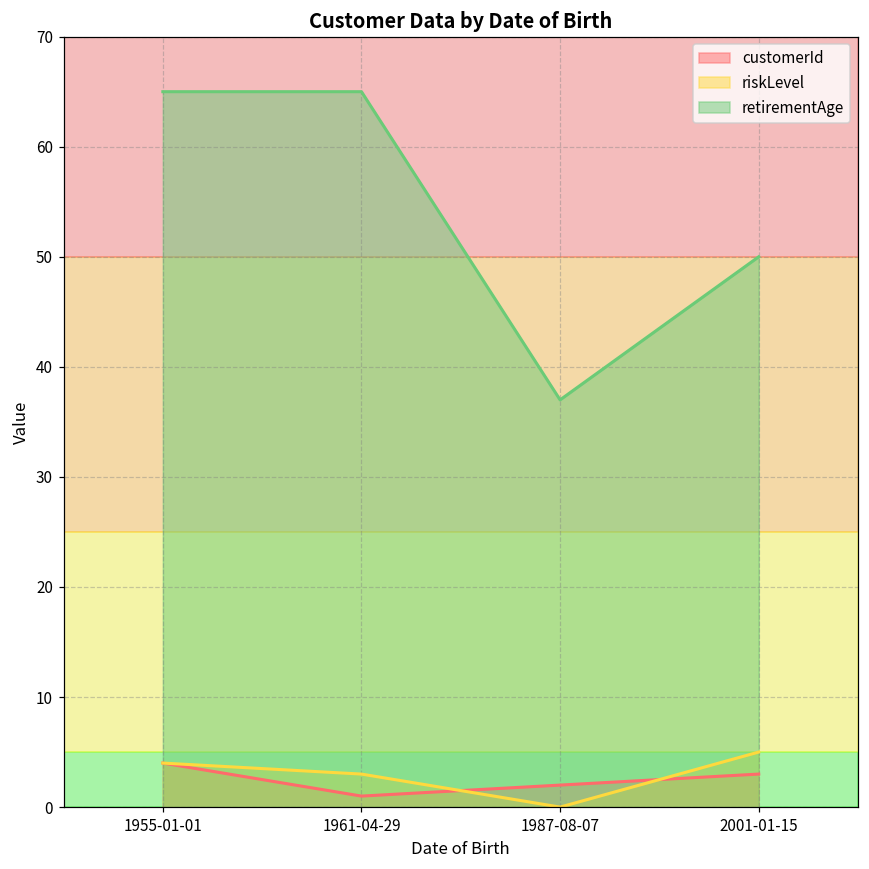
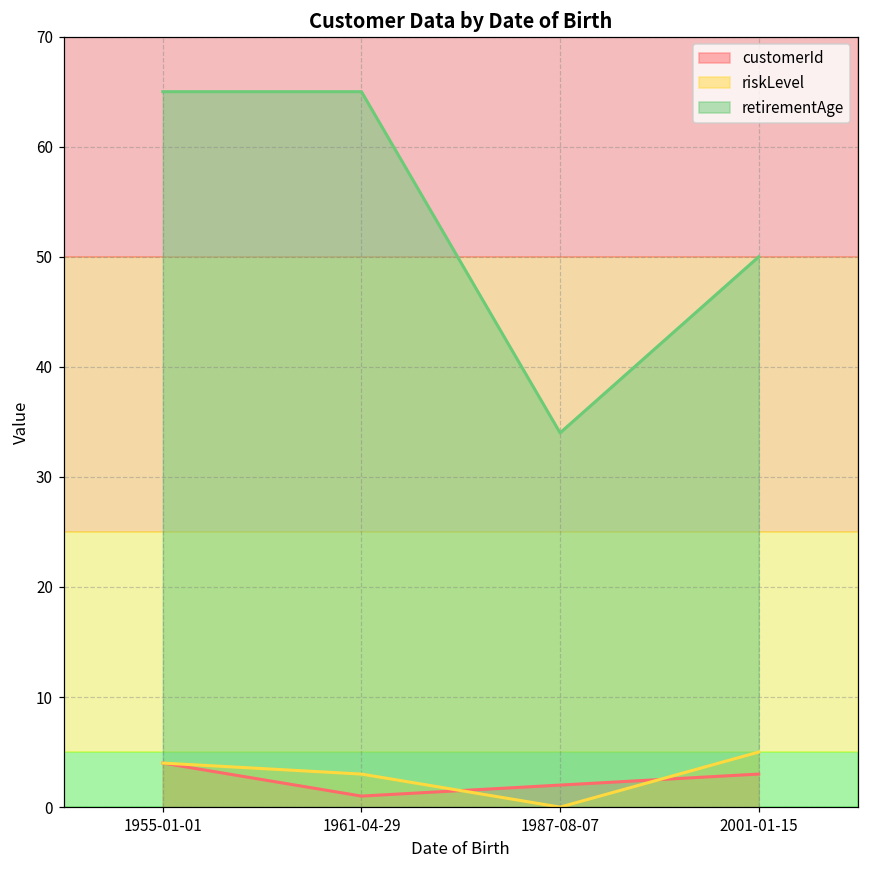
  {
    "customerId": {
      "1961-04-29": 1,
      "1987-08-07": 2,
      "2001-01-15": 3
    },
    "riskLevel": {
      "1961-04-29": 3,
      "1987-08-07": 0,
      "2001-01-15": 5
    },
    "retirementAge": {
      "1955-01-01": 65,
      "1961-04-29": 65,
-     "1987-08-07": 37,
+     "1987-08-07": 34,
      "2001-01-15": 50
    }
  }
